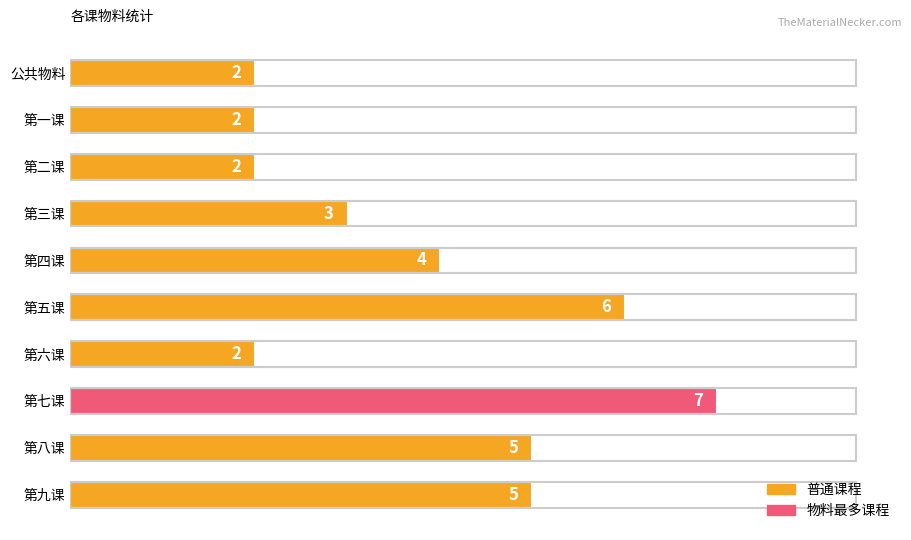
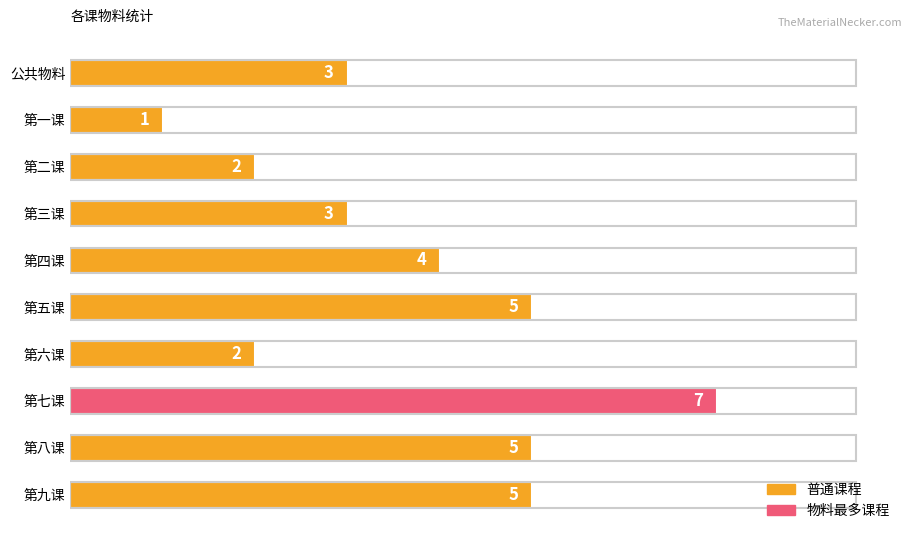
  {
-   "公共物料": 2,
-   "第一课": 2,
+   "公共物料": 3,
+   "第一课": 1,
    "第二课": 2,
    "第三课": 3,
    "第四课": 4,
-   "第五课": 6,
+   "第五课": 5,
    "第六课": 2,
    "第七课": 7,
    "第八课": 5,
    "第九课": 5
  }
